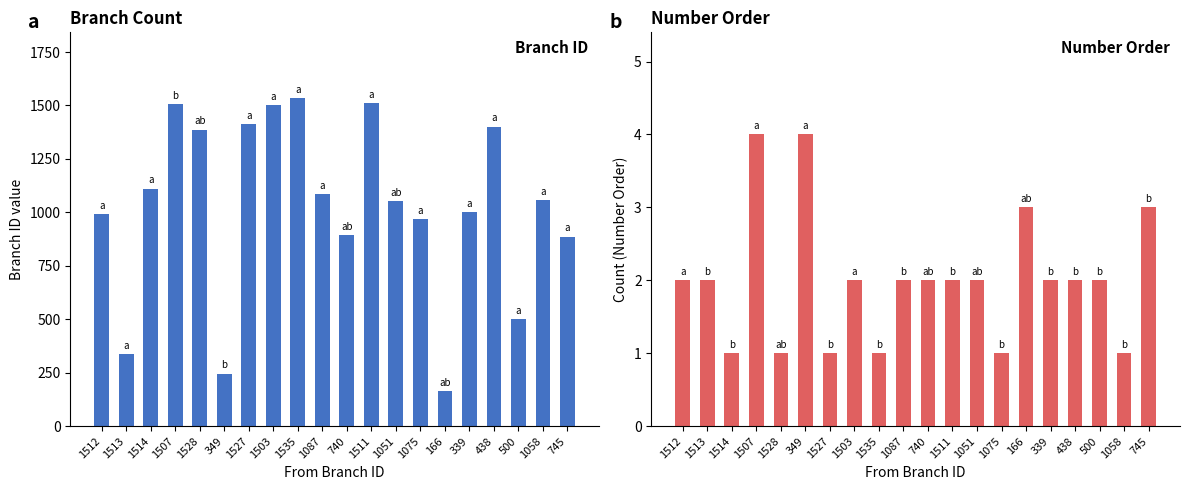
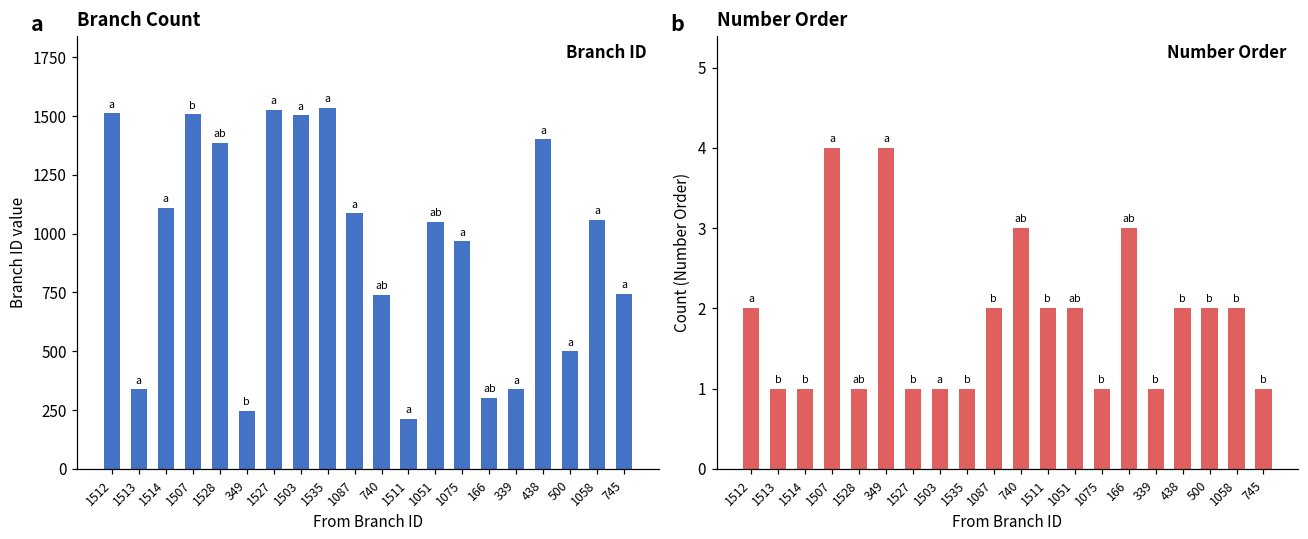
  {
    "Branch Count": {
-     "1512": 990,
+     "1512": 1510,
      "1513": 340,
      "1514": 1110,
      "1507": 1510,
      "1528": 1390,
      "349": 250,
-     "1527": 1410,
+     "1527": 1530,
      "1503": 1500,
      "1535": 1540,
      "1087": 1090,
-     "740": 890,
-     "1511": 1510,
+     "740": 740,
+     "1511": 210,
      "1051": 1050,
      "1075": 970,
-     "166": 170,
-     "339": 1000,
+     "166": 300,
+     "339": 340,
      "438": 1400,
      "500": 500,
      "1058": 1060,
-     "745": 890
+     "745": 750
    },
    "Number Order": {
      "1512": 2,
-     "1513": 2,
+     "1513": 1,
      "1514": 1,
      "1507": 4,
      "1528": 1,
      "349": 4,
      "1527": 1,
-     "1503": 2,
+     "1503": 1,
      "1535": 1,
      "1087": 2,
-     "740": 2,
+     "740": 3,
      "1511": 2,
      "1051": 2,
      "1075": 1,
      "166": 3,
-     "339": 2,
+     "339": 1,
      "438": 2,
      "500": 2,
-     "1058": 1,
-     "745": 3
+     "1058": 2,
+     "745": 1
    }
  }
